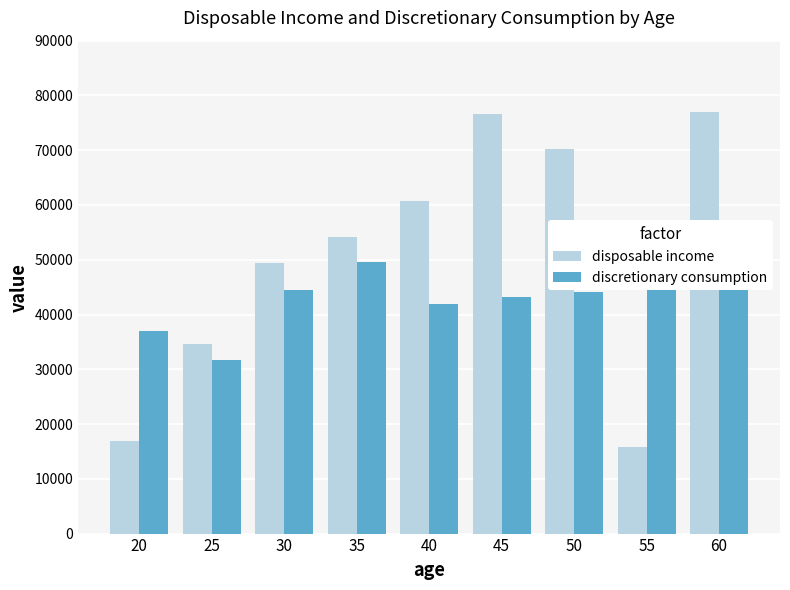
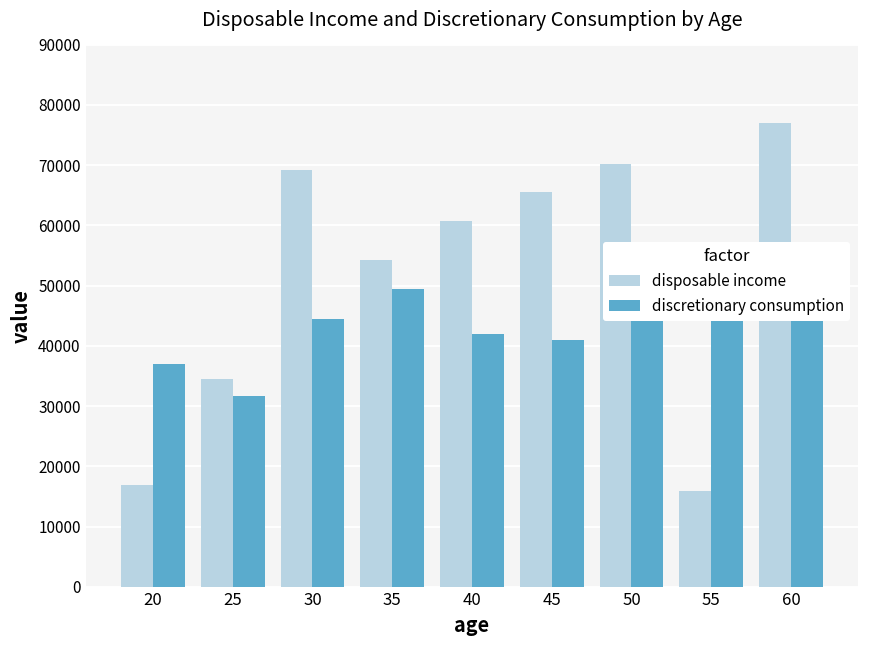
  {
    "disposable income": {
      "20": 17000,
      "25": 35000,
-     "30": 49000,
+     "30": 69000,
      "35": 54000,
      "40": 61000,
-     "45": 77000,
+     "45": 66000,
      "50": 70000,
      "55": 16000,
      "60": 77000
    },
    "discretionary consumption": {
      "20": 37000,
      "25": 32000,
      "30": 45000,
      "35": 50000,
      "40": 42000,
-     "45": 43000,
+     "45": 41000,
      "50": 44000
    }
  }
